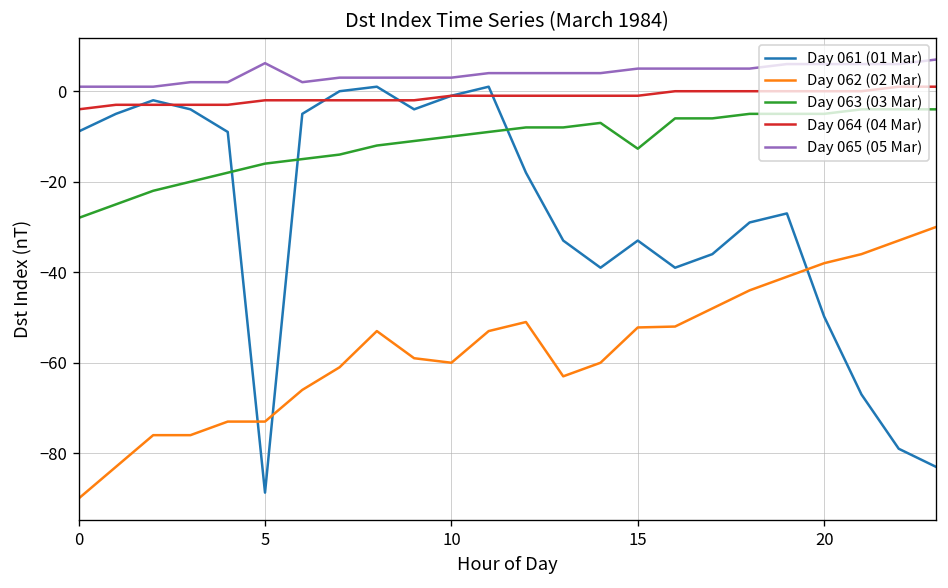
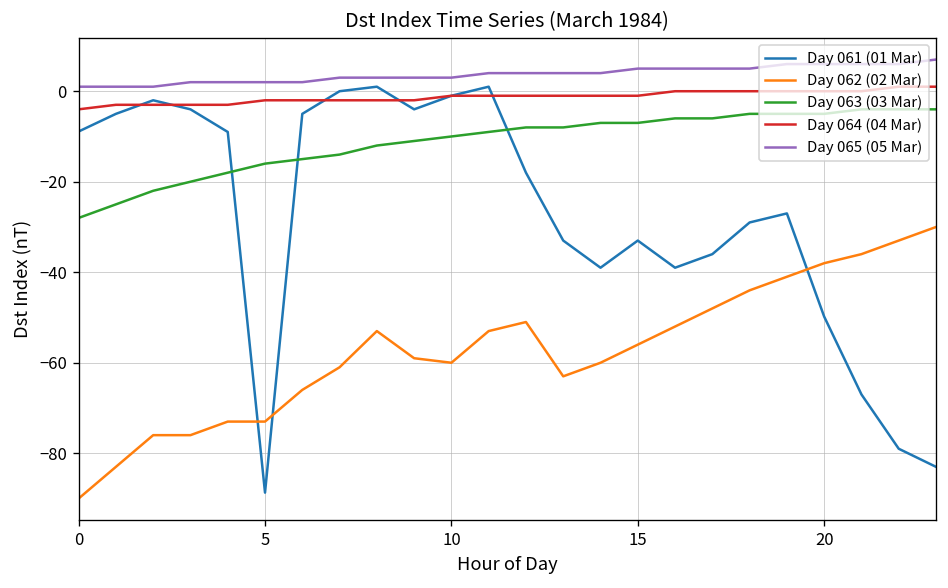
  {
    "Day 061 (01 Mar)": {
      "0": -9,
      "5": -89,
      "15": -33,
      "20": -50
    },
    "Day 062 (02 Mar)": {
      "0": -90,
      "5": -73,
      "10": -60,
-     "15": -52,
+     "15": -56,
      "20": -38
    },
    "Day 063 (03 Mar)": {
      "0": -28,
      "5": -16,
      "10": -10,
-     "15": -13
+     "15": -7
    },
    "Day 064 (04 Mar)": {
      "0": -4,
      "5": -2,
      "15": -1
    },
    "Day 065 (05 Mar)": {
      "0": 1,
-     "5": 6,
+     "5": 2,
      "10": 3,
      "15": 5
    }
  }
